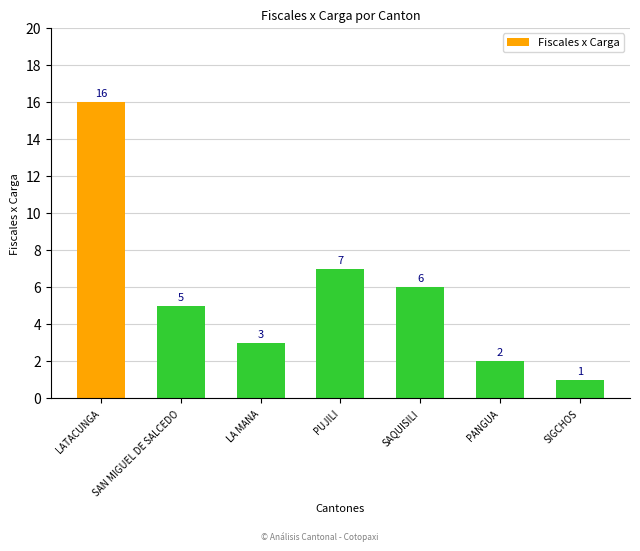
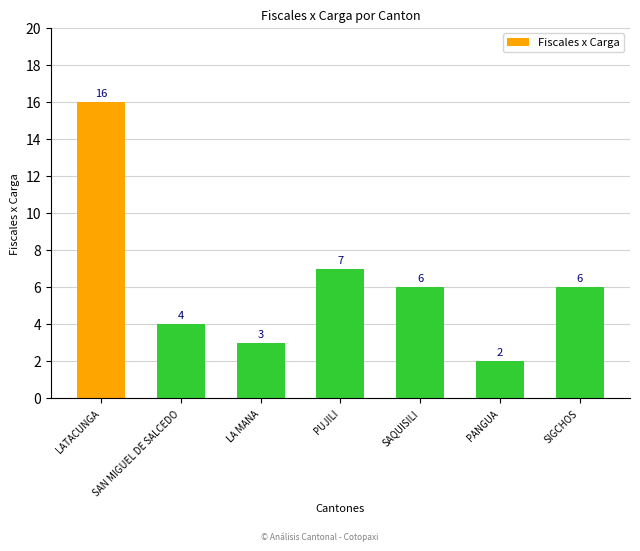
  {
    "LATACUNGA": 16,
-   "SAN MIGUEL DE SALCEDO": 5,
+   "SAN MIGUEL DE SALCEDO": 4,
    "LA MANA": 3,
    "PUJILI": 7,
    "SAQUISILI": 6,
    "PANGUA": 2,
-   "SIGCHOS": 1
+   "SIGCHOS": 6
  }
